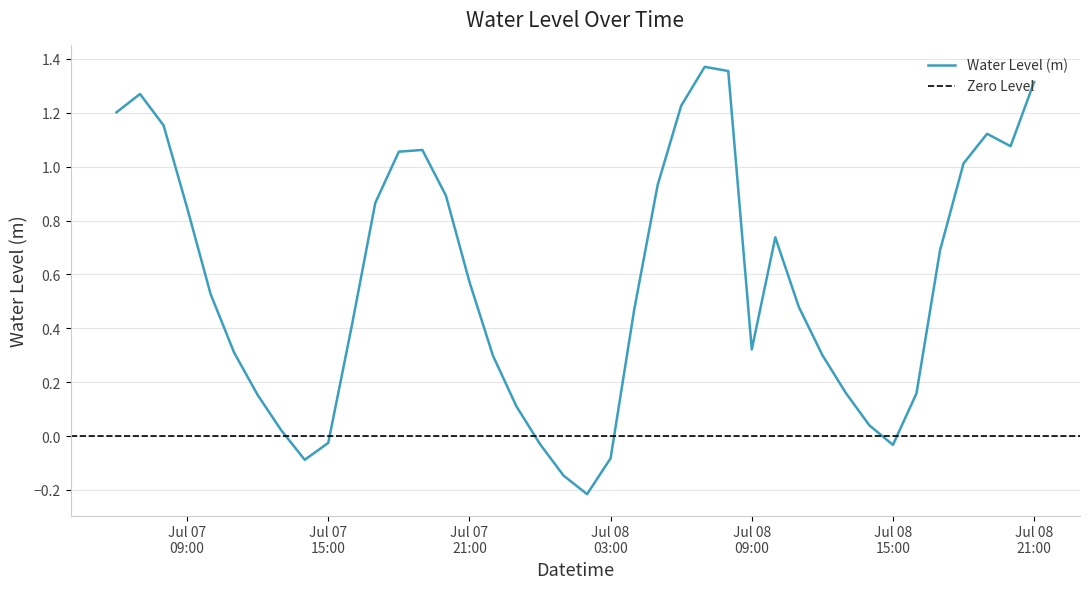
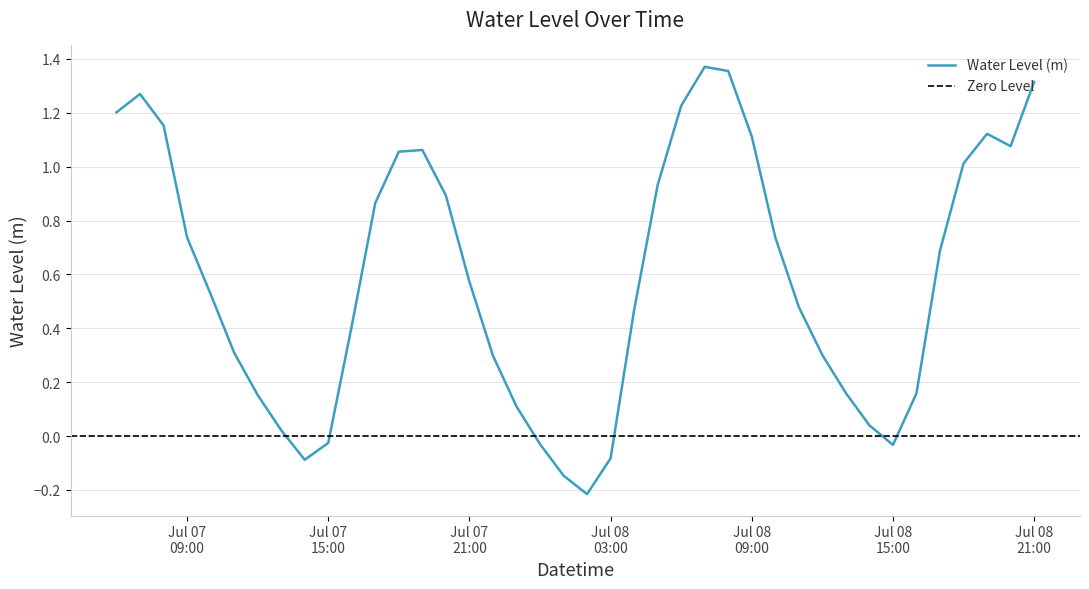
  {
-   "Jul 07 09:00": 0.85,
+   "Jul 07 09:00": 0.74,
    "Jul 07 15:00": -0.03,
    "Jul 07 21:00": 0.57,
    "Jul 08 03:00": -0.08,
-   "Jul 08 09:00": 0.32,
+   "Jul 08 09:00": 1.11,
    "Jul 08 15:00": -0.03,
    "Jul 08 21:00": 1.31
  }
